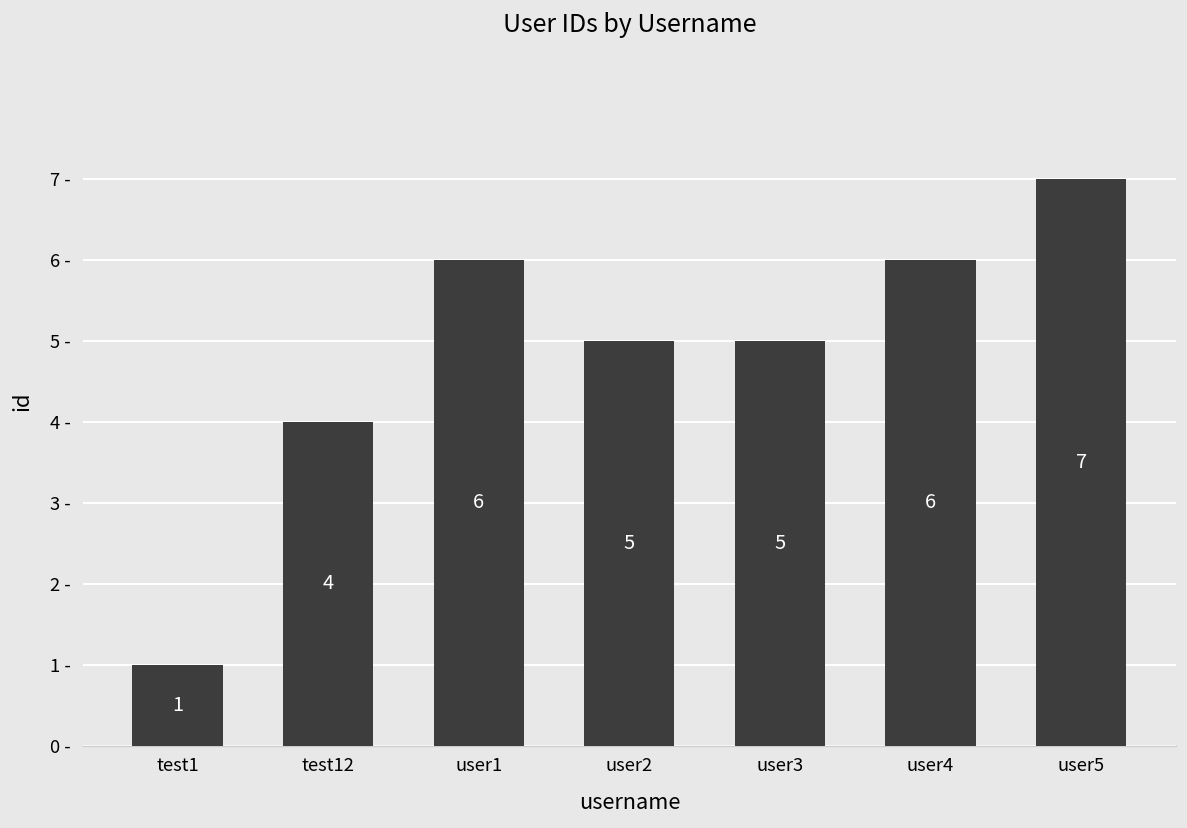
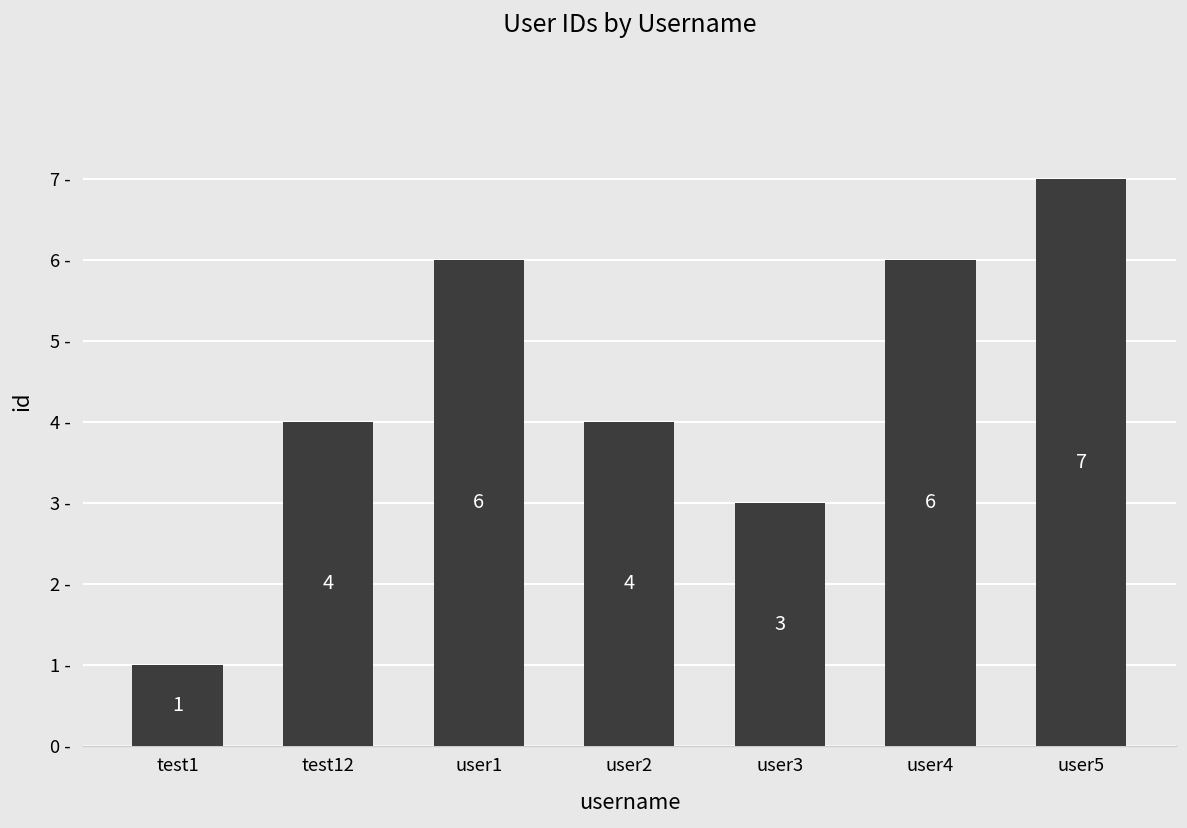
  {
    "test1": 1,
    "test12": 4,
    "user1": 6,
-   "user2": 5,
-   "user3": 5,
+   "user2": 4,
+   "user3": 3,
    "user4": 6,
    "user5": 7
  }
